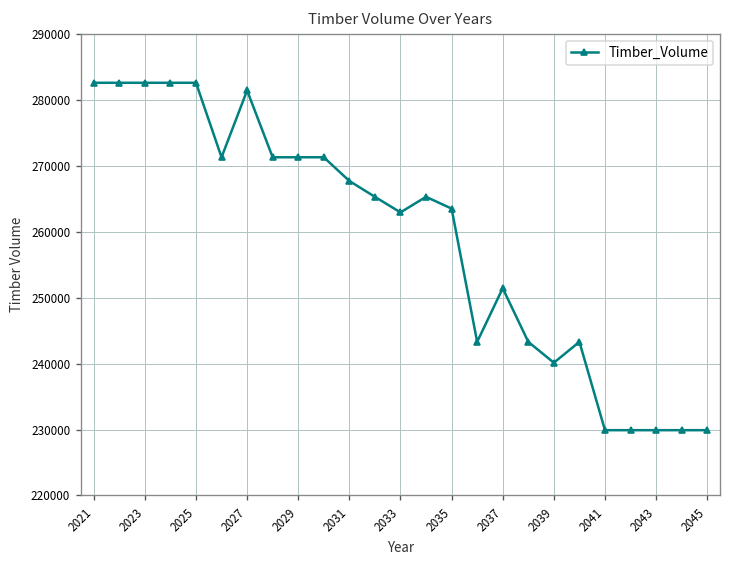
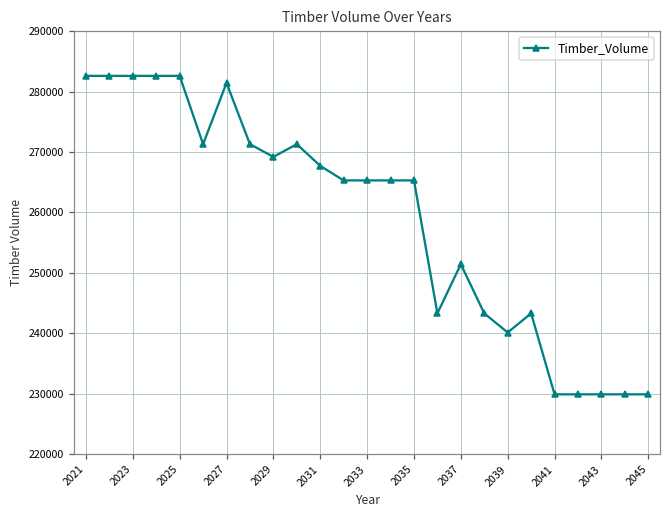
  {
    "2021": 283000,
    "2023": 283000,
    "2025": 283000,
    "2027": 281000,
-   "2029": 271000,
+   "2029": 269000,
    "2031": 268000,
-   "2033": 263000,
-   "2035": 264000,
+   "2033": 265000,
+   "2035": 265000,
    "2037": 251000,
    "2039": 240000,
    "2041": 230000,
    "2043": 230000,
    "2045": 230000
  }
